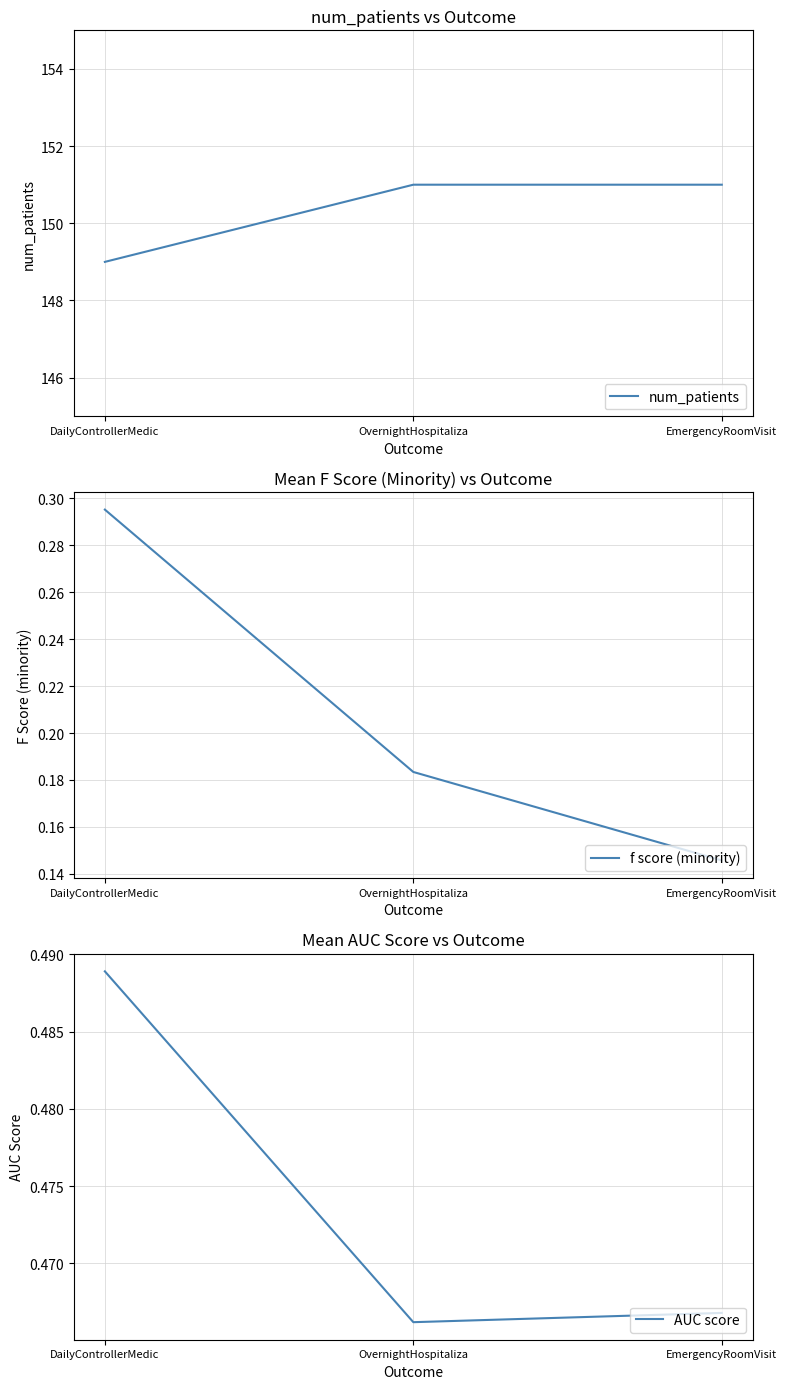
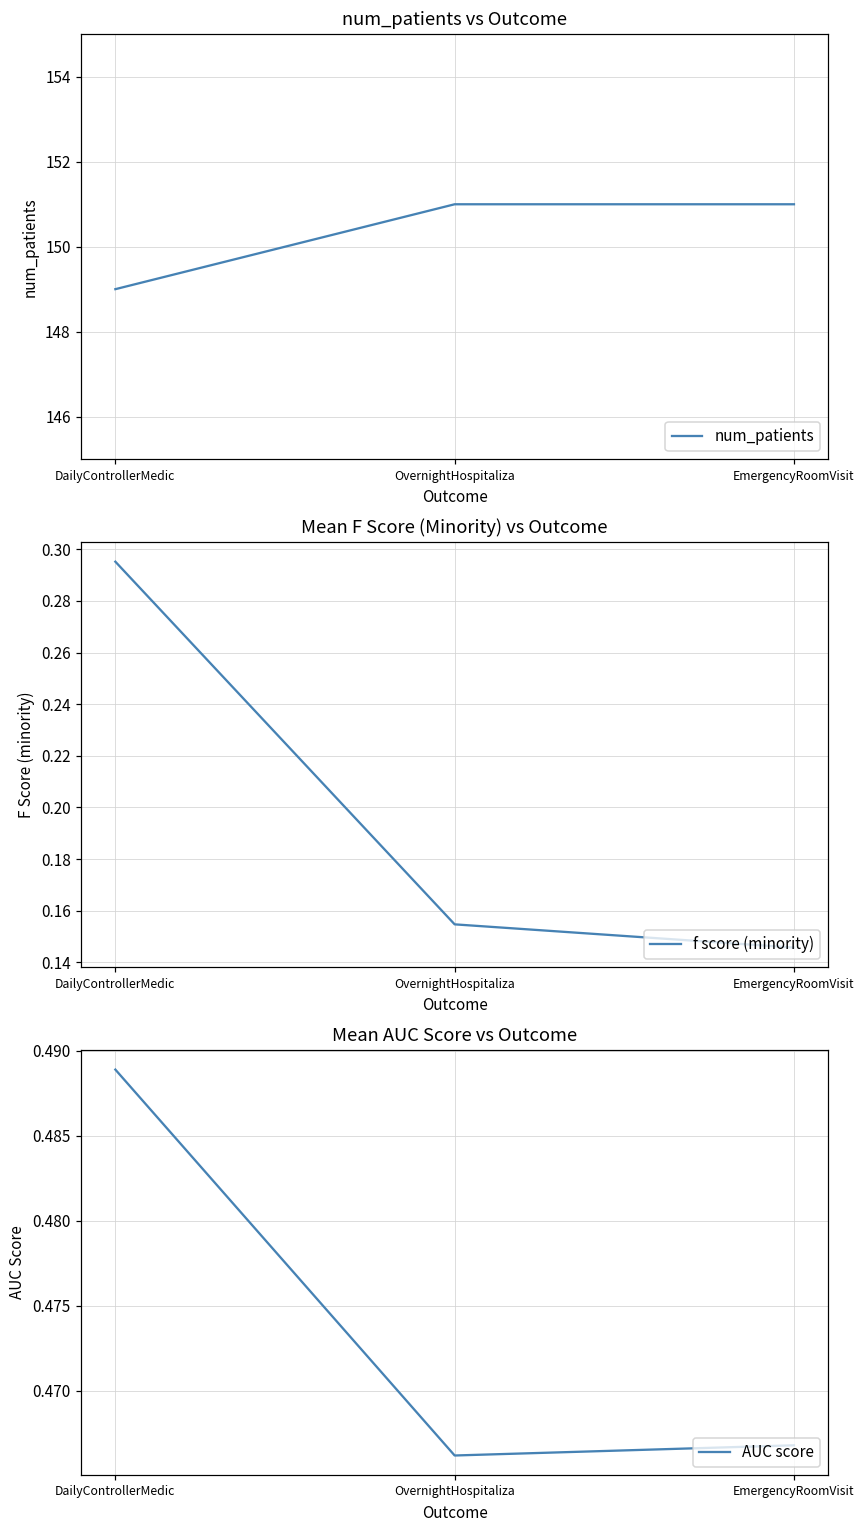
  {
    "num_patients vs Outcome": {
      "DailyControllerMedic": 149.0,
      "OvernightHospitaliza": 151.0,
      "EmergencyRoomVisit": 151.0
    },
    "Mean F Score (Minority) vs Outcome": {
      "DailyControllerMedic": 0.295,
-     "OvernightHospitaliza": 0.183
+     "OvernightHospitaliza": 0.155
    },
    "Mean AUC Score vs Outcome": {
      "DailyControllerMedic": 0.4889,
      "OvernightHospitaliza": 0.4662
    }
  }
